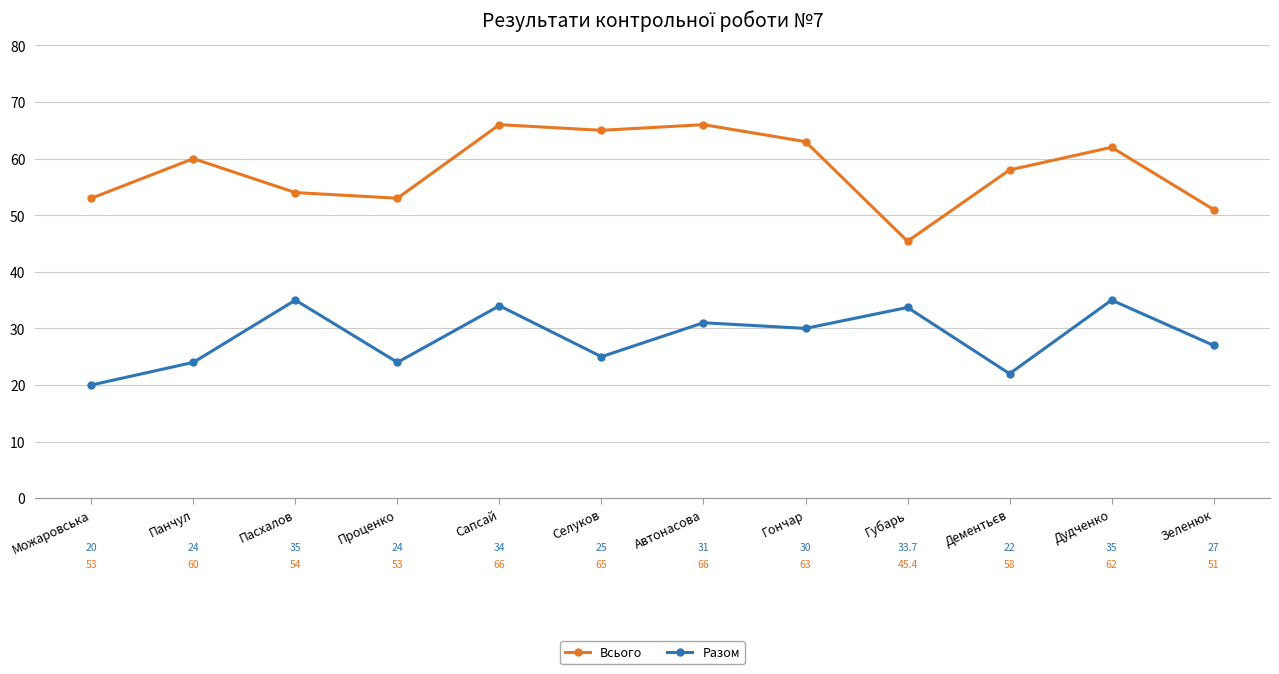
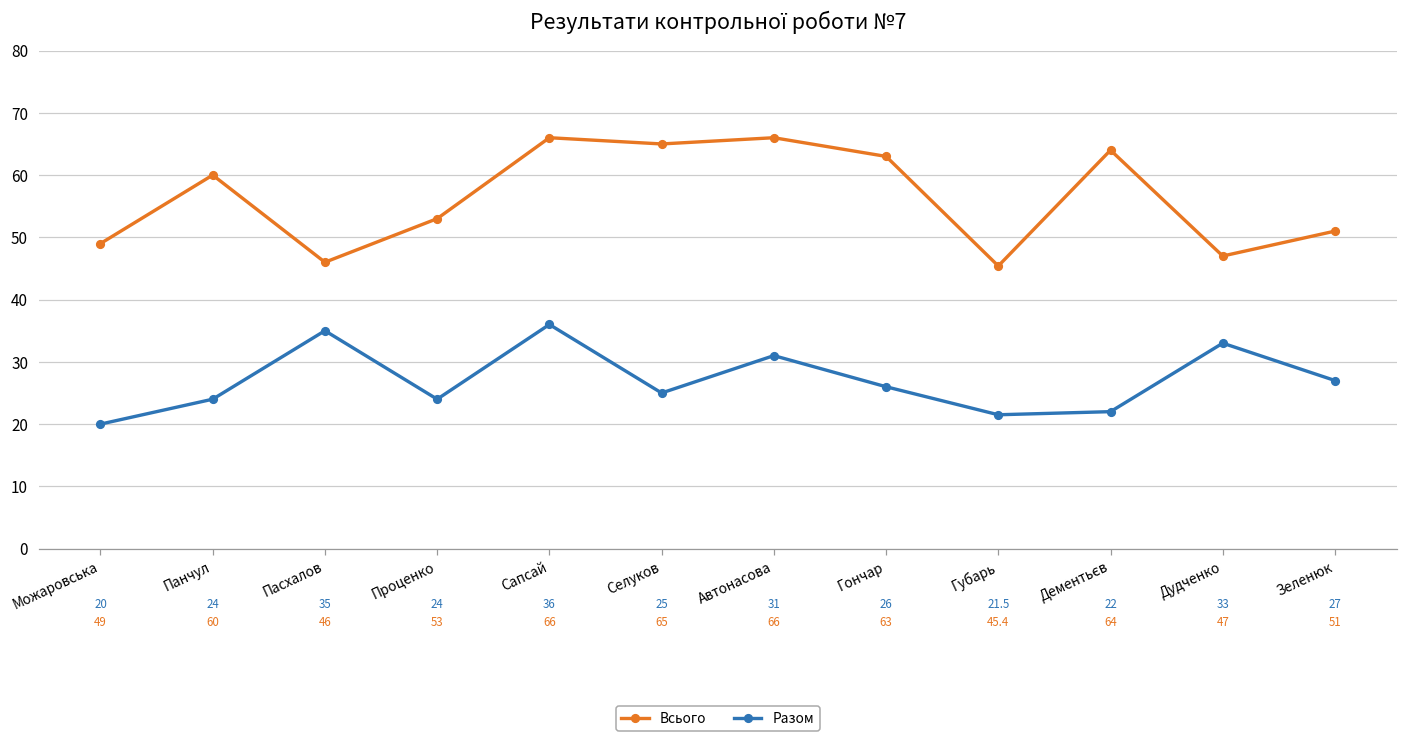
  {
    "Всього": {
-     "Можаровська": 53,
-     "Пасхалов": 54,
-     "Дементьєв": 58,
-     "Дудченко": 62
+     "Можаровська": 49,
+     "Пасхалов": 46,
+     "Дементьєв": 64,
+     "Дудченко": 47
    },
    "Разом": {
-     "Сапсай": 34,
-     "Гончар": 30,
-     "Губарь": 33.7,
-     "Дудченко": 35
+     "Сапсай": 36,
+     "Гончар": 26,
+     "Губарь": 21.5,
+     "Дудченко": 33
    }
  }
